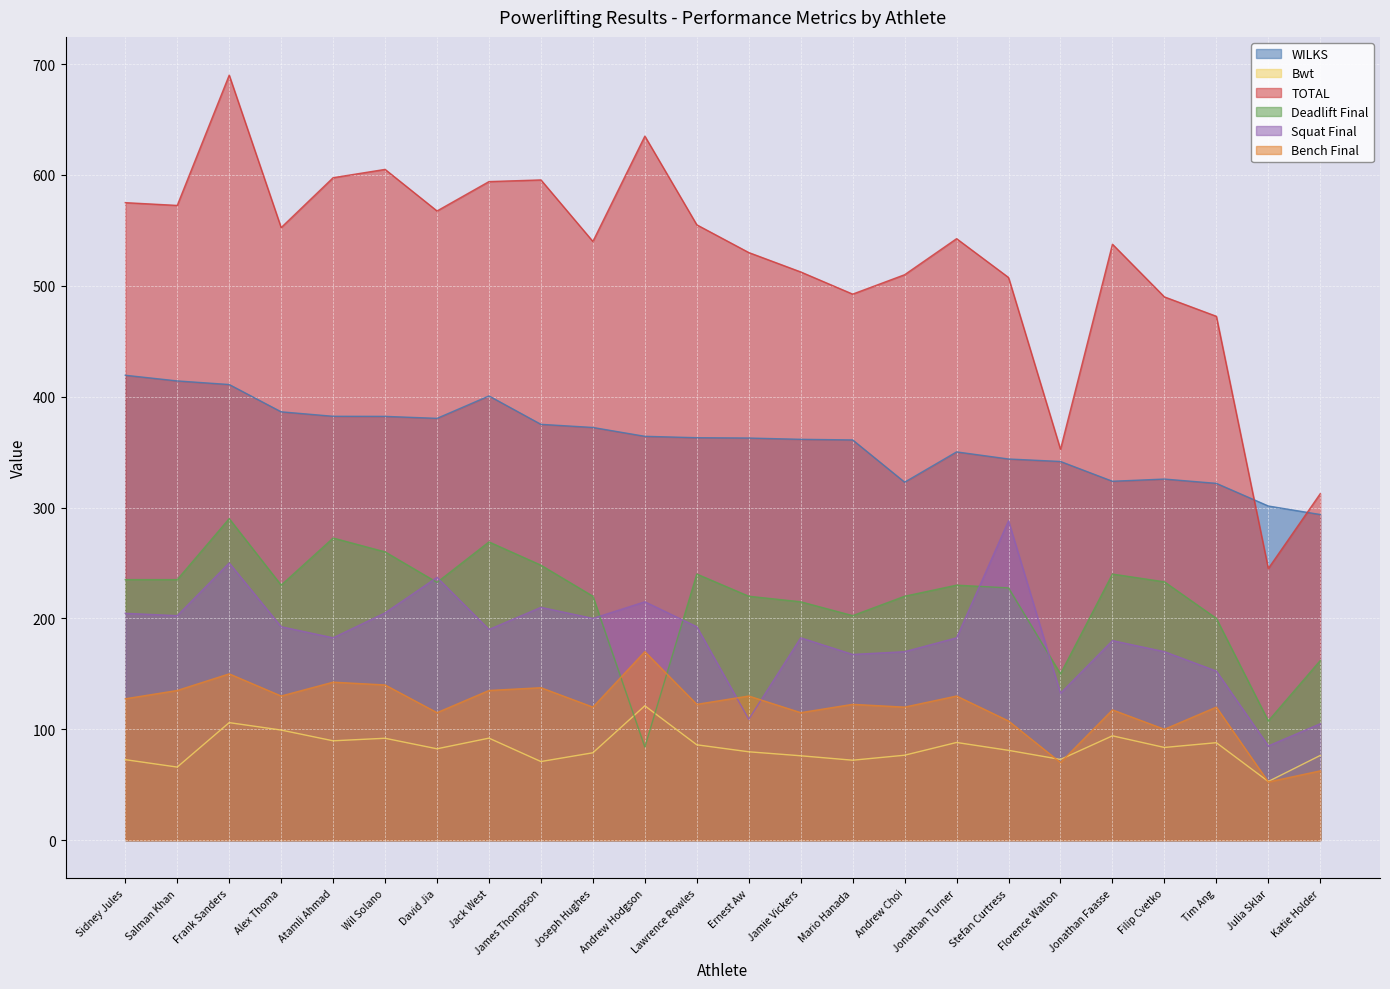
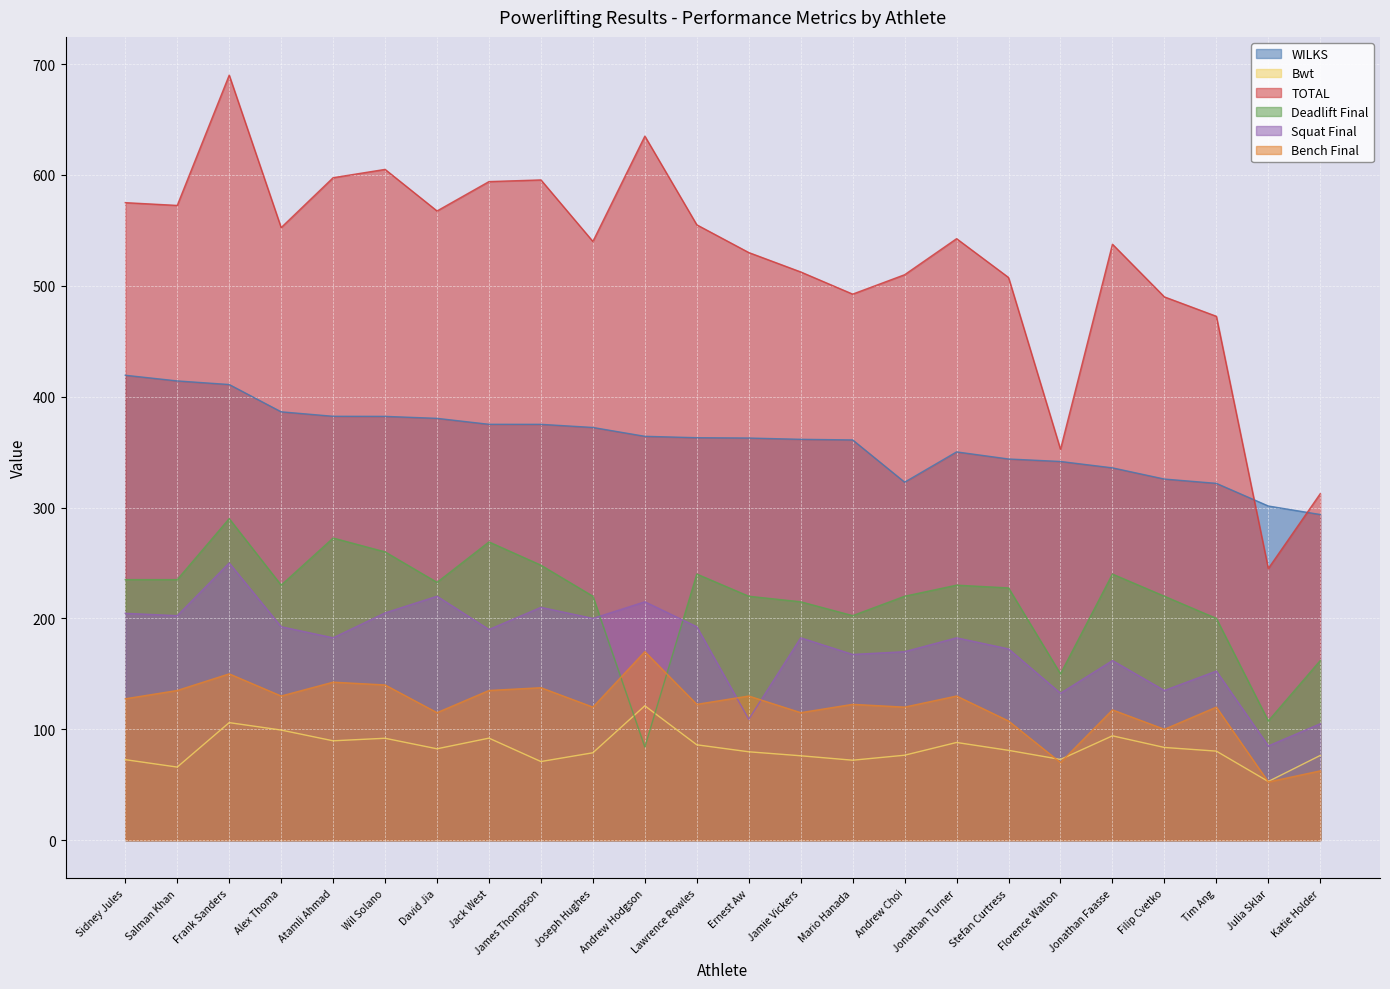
  {
    "WILKS": {
      "Sidney Jules": 419,
      "Salman Khan": 414,
      "Frank Sanders": 411,
      "Alex Thoma": 386,
      "Atamli Ahmad": 382,
      "Wil Solano": 382,
      "David Jia": 380,
-     "Jack West": 401,
+     "Jack West": 375,
      "James Thompson": 375,
      "Joseph Hughes": 372,
      "Andrew Hodgson": 364,
      "Lawrence Rowles": 363,
      "Ernest Aw": 363,
      "Jamie Vickers": 362,
      "Mario Hanada": 361,
      "Andrew Choi": 323,
      "Jonathan Turner": 350,
      "Stefan Curtress": 344,
      "Florence Walton": 342,
-     "Jonathan Faasse": 324,
+     "Jonathan Faasse": 336,
      "Filip Cvetko": 326,
      "Tim Ang": 322,
      "Julia Sklar": 301,
      "Katie Holder": 294
    },
    "Bwt": {
      "Sidney Jules": 73,
      "Salman Khan": 66,
      "Frank Sanders": 106,
      "Alex Thoma": 99,
      "Atamli Ahmad": 90,
      "Wil Solano": 92,
      "David Jia": 82,
      "Jack West": 92,
      "James Thompson": 71,
      "Joseph Hughes": 79,
      "Andrew Hodgson": 121,
      "Lawrence Rowles": 86,
      "Ernest Aw": 80,
      "Jamie Vickers": 76,
      "Mario Hanada": 72,
      "Andrew Choi": 77,
      "Jonathan Turner": 88,
      "Stefan Curtress": 81,
      "Florence Walton": 73,
      "Jonathan Faasse": 94,
      "Filip Cvetko": 84,
-     "Tim Ang": 88,
+     "Tim Ang": 80,
      "Katie Holder": 76
    },
    "Deadlift Final": {
      "Sidney Jules": 235,
      "Salman Khan": 235,
      "Frank Sanders": 290,
      "Alex Thoma": 230,
      "Atamli Ahmad": 273,
      "Wil Solano": 260,
      "David Jia": 233,
      "Jack West": 269,
      "James Thompson": 248,
      "Joseph Hughes": 220,
      "Andrew Hodgson": 84,
      "Lawrence Rowles": 240,
      "Ernest Aw": 220,
      "Jamie Vickers": 215,
      "Mario Hanada": 203,
      "Andrew Choi": 220,
      "Jonathan Turner": 230,
      "Stefan Curtress": 228,
      "Florence Walton": 150,
      "Jonathan Faasse": 240,
-     "Filip Cvetko": 233,
+     "Filip Cvetko": 220,
      "Tim Ang": 200,
      "Julia Sklar": 108,
      "Katie Holder": 162
    },
    "Squat Final": {
      "Sidney Jules": 205,
      "Salman Khan": 203,
      "Frank Sanders": 250,
      "Alex Thoma": 193,
      "Atamli Ahmad": 183,
      "Wil Solano": 205,
-     "David Jia": 237,
+     "David Jia": 220,
      "Jack West": 190,
      "James Thompson": 210,
      "Joseph Hughes": 200,
      "Andrew Hodgson": 215,
      "Lawrence Rowles": 193,
      "Ernest Aw": 109,
      "Jamie Vickers": 183,
      "Mario Hanada": 168,
      "Andrew Choi": 170,
      "Jonathan Turner": 183,
-     "Stefan Curtress": 288,
+     "Stefan Curtress": 173,
      "Florence Walton": 133,
-     "Jonathan Faasse": 180,
-     "Filip Cvetko": 170,
+     "Jonathan Faasse": 162,
+     "Filip Cvetko": 135,
      "Tim Ang": 153,
      "Julia Sklar": 85,
      "Katie Holder": 105
    }
  }
